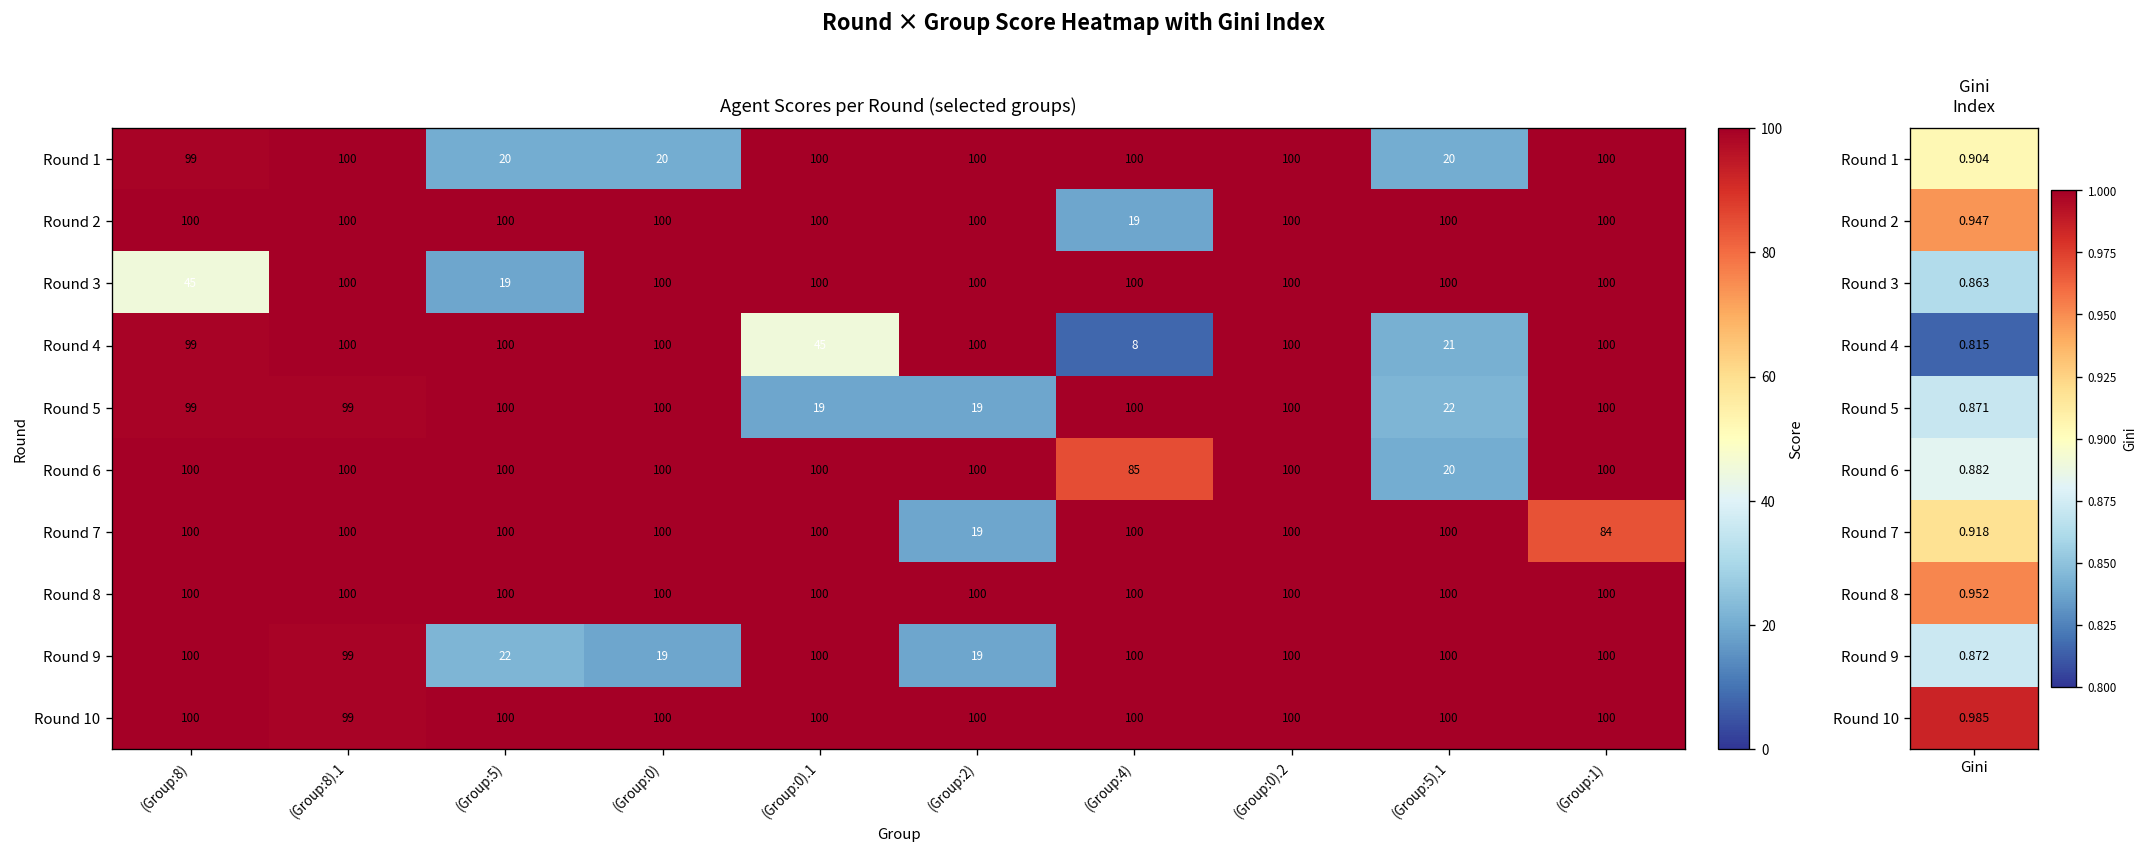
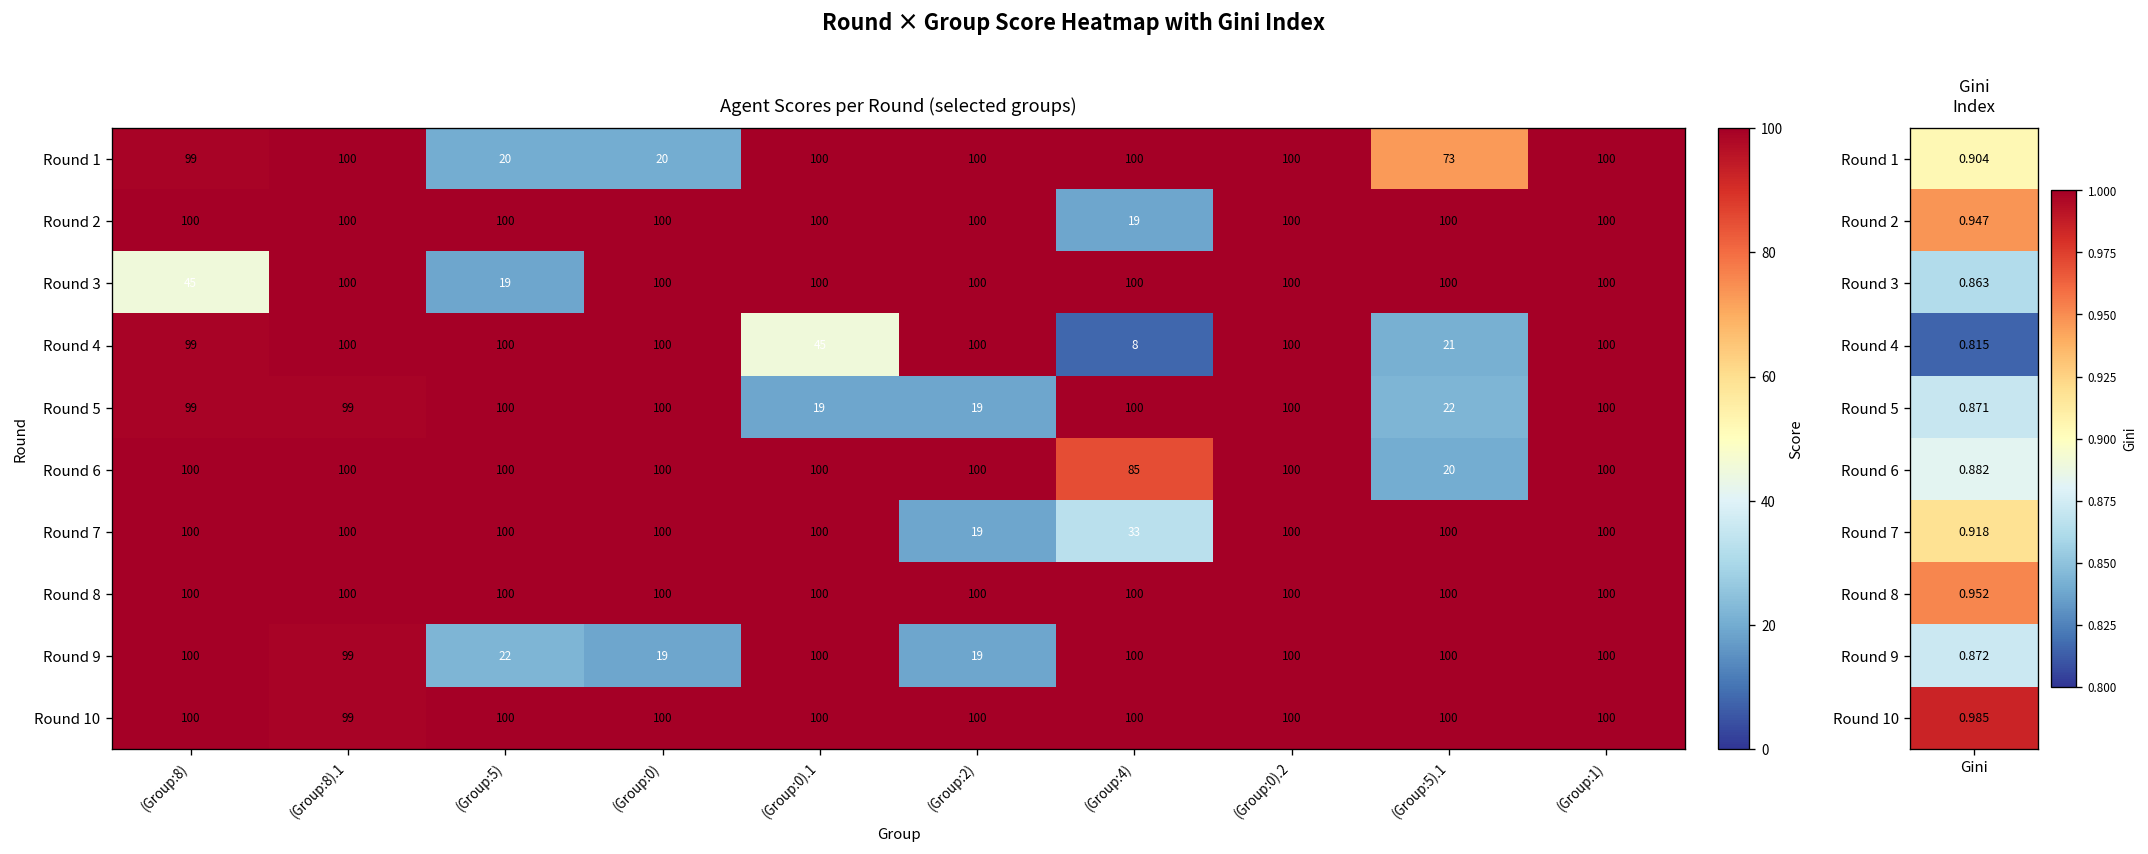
  {
    "Agent Scores per Round (selected groups)": {
      "Round 1": {
        "(Group:8)": 99,
        "(Group:8).1": 100,
        "(Group:5)": 20,
        "(Group:0)": 20,
        "(Group:0).1": 100,
        "(Group:2)": 100,
        "(Group:4)": 100,
        "(Group:0).2": 100,
-       "(Group:5).1": 20,
+       "(Group:5).1": 73,
        "(Group:1)": 100
      },
      "Round 2": {
        "(Group:8)": 100,
        "(Group:8).1": 100,
        "(Group:5)": 100,
        "(Group:0)": 100,
        "(Group:0).1": 100,
        "(Group:2)": 100,
        "(Group:4)": 19,
        "(Group:0).2": 100,
        "(Group:5).1": 100,
        "(Group:1)": 100
      },
      "Round 3": {
        "(Group:8).1": 100,
        "(Group:5)": 19,
        "(Group:0)": 100,
        "(Group:0).1": 100,
        "(Group:2)": 100,
        "(Group:4)": 100,
        "(Group:0).2": 100,
        "(Group:5).1": 100,
        "(Group:1)": 100
      },
      "Round 4": {
        "(Group:8)": 99,
        "(Group:8).1": 100,
        "(Group:5)": 100,
        "(Group:0)": 100,
        "(Group:2)": 100,
        "(Group:4)": 8,
        "(Group:0).2": 100,
        "(Group:5).1": 21,
        "(Group:1)": 100
      },
      "Round 5": {
        "(Group:8)": 99,
        "(Group:8).1": 99,
        "(Group:5)": 100,
        "(Group:0)": 100,
        "(Group:0).1": 19,
        "(Group:2)": 19,
        "(Group:4)": 100,
        "(Group:0).2": 100,
        "(Group:5).1": 22,
        "(Group:1)": 100
      },
      "Round 6": {
        "(Group:8)": 100,
        "(Group:8).1": 100,
        "(Group:5)": 100,
        "(Group:0)": 100,
        "(Group:0).1": 100,
        "(Group:2)": 100,
        "(Group:4)": 85,
        "(Group:0).2": 100,
        "(Group:5).1": 20,
        "(Group:1)": 100
      },
      "Round 7": {
        "(Group:8)": 100,
        "(Group:8).1": 100,
        "(Group:5)": 100,
        "(Group:0)": 100,
        "(Group:0).1": 100,
        "(Group:2)": 19,
-       "(Group:4)": 100,
+       "(Group:4)": 33,
        "(Group:0).2": 100,
        "(Group:5).1": 100,
-       "(Group:1)": 84
+       "(Group:1)": 100
      },
      "Round 8": {
        "(Group:8)": 100,
        "(Group:8).1": 100,
        "(Group:5)": 100,
        "(Group:0)": 100,
        "(Group:0).1": 100,
        "(Group:2)": 100,
        "(Group:4)": 100,
        "(Group:0).2": 100,
        "(Group:5).1": 100,
        "(Group:1)": 100
      },
      "Round 9": {
        "(Group:8)": 100,
        "(Group:8).1": 99,
        "(Group:5)": 22,
        "(Group:0)": 19,
        "(Group:0).1": 100,
        "(Group:2)": 19,
        "(Group:4)": 100,
        "(Group:0).2": 100,
        "(Group:5).1": 100,
        "(Group:1)": 100
      },
      "Round 10": {
        "(Group:8)": 100,
        "(Group:8).1": 99,
        "(Group:5)": 100,
        "(Group:0)": 100,
        "(Group:0).1": 100,
        "(Group:2)": 100,
        "(Group:4)": 100,
        "(Group:0).2": 100,
        "(Group:5).1": 100,
        "(Group:1)": 100
      }
    },
    "Gini Index": {
      "Round 1": {
        "Gini": 0.904
      },
      "Round 2": {
        "Gini": 0.947
      },
      "Round 3": {
        "Gini": 0.863
      },
      "Round 4": {
        "Gini": 0.815
      },
      "Round 5": {
        "Gini": 0.871
      },
      "Round 6": {
        "Gini": 0.882
      },
      "Round 7": {
        "Gini": 0.918
      },
      "Round 8": {
        "Gini": 0.952
      },
      "Round 9": {
        "Gini": 0.872
      },
      "Round 10": {
        "Gini": 0.985
      }
    }
  }
